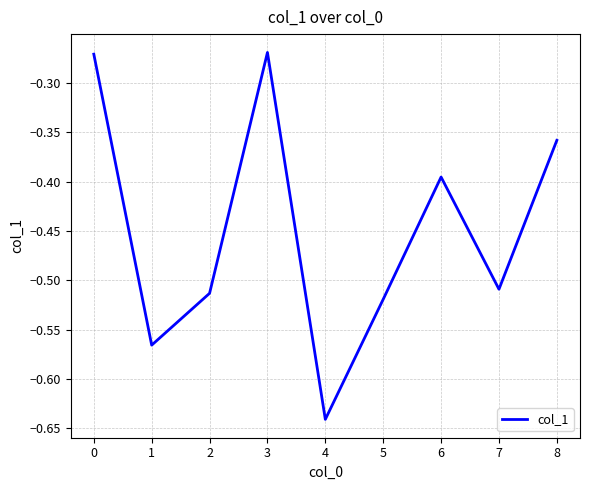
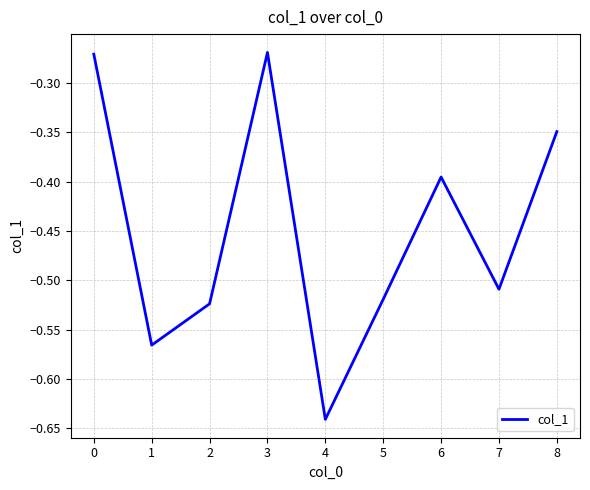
  {
    "0": -0.27,
    "1": -0.57,
-   "2": -0.51,
+   "2": -0.52,
    "3": -0.27,
    "4": -0.64,
    "5": -0.52,
    "6": -0.40,
    "7": -0.51,
-   "8": -0.36
+   "8": -0.35
  }
